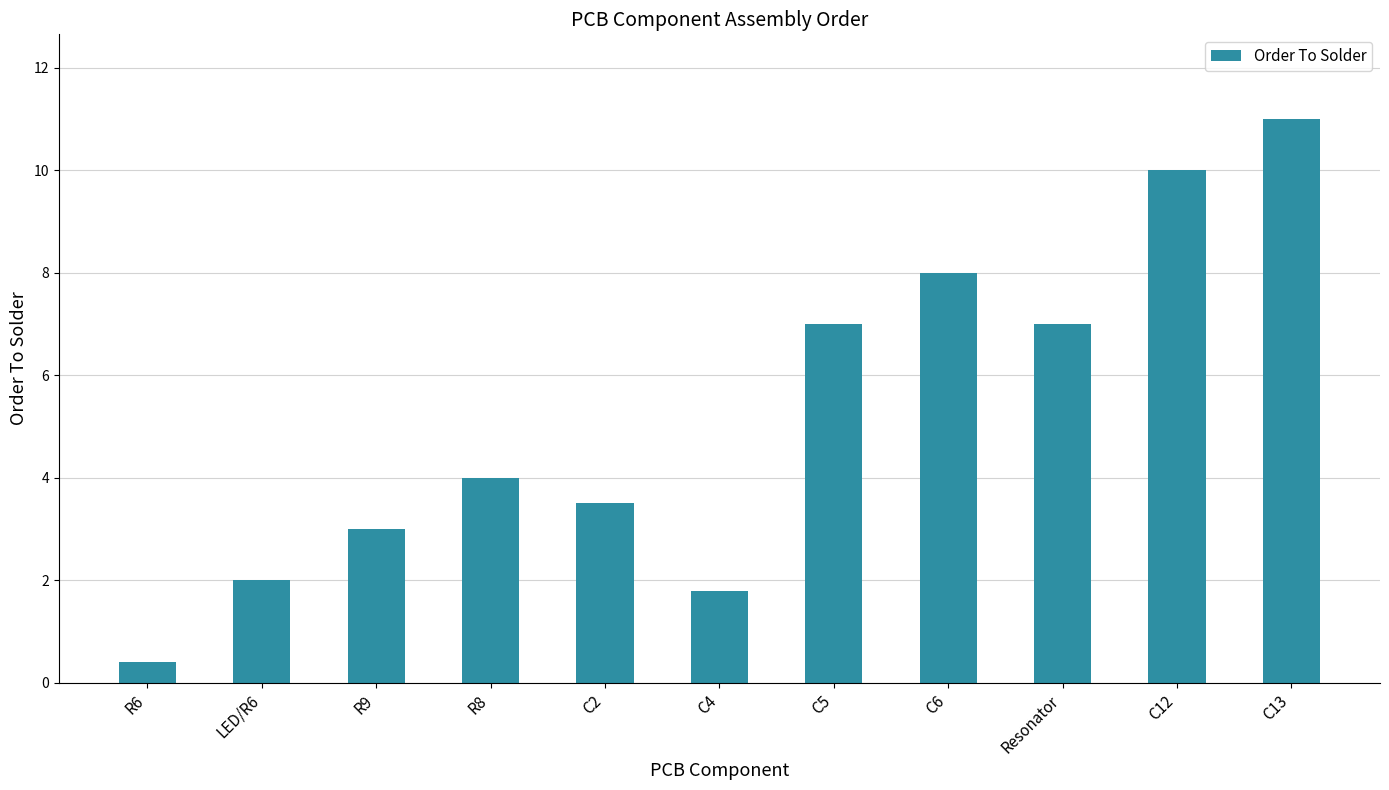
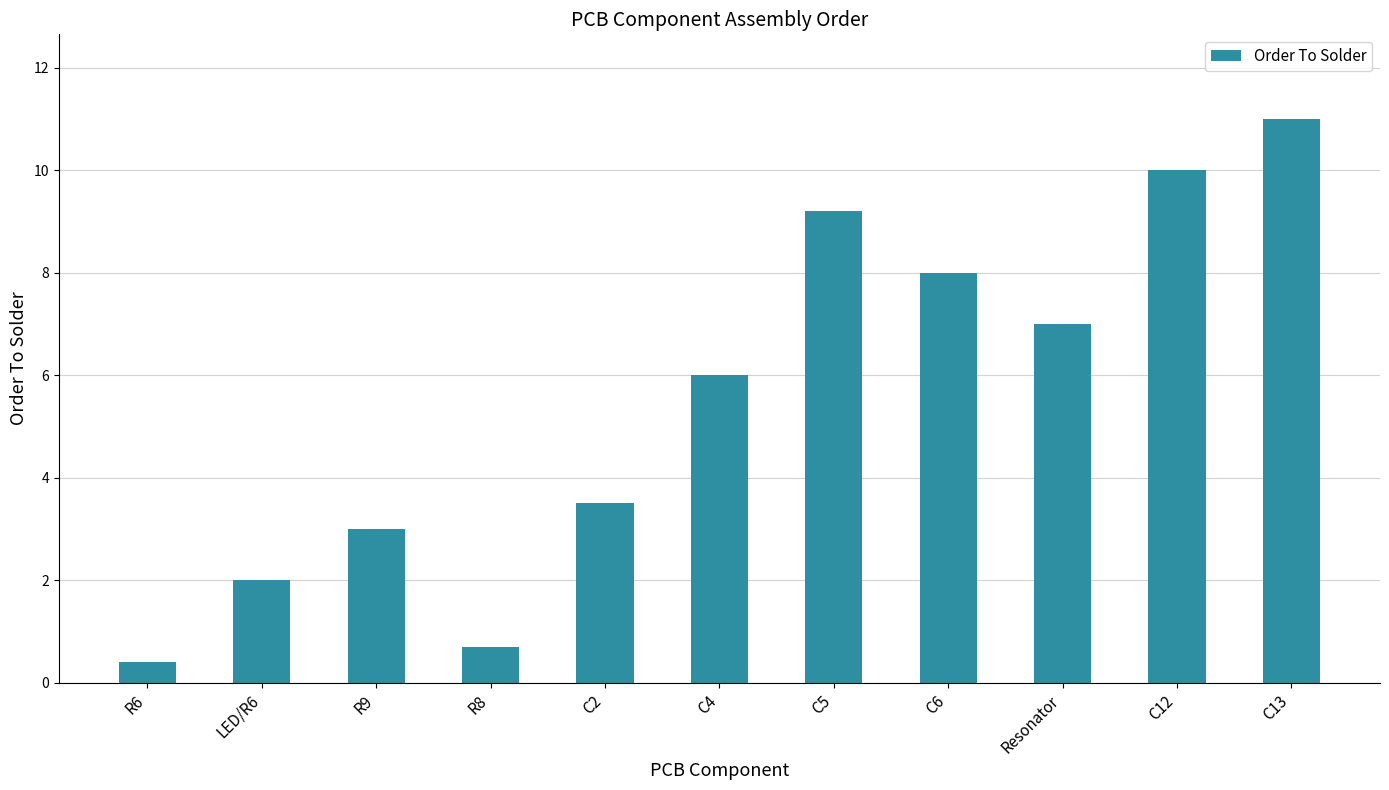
  {
    "R6": 0.4,
    "LED/R6": 2.0,
    "R9": 3.0,
-   "R8": 4.0,
+   "R8": 0.7,
    "C2": 3.5,
-   "C4": 1.8,
-   "C5": 7.0,
+   "C4": 6.0,
+   "C5": 9.2,
    "C6": 8.0,
    "Resonator": 7.0,
    "C12": 10.0,
    "C13": 11.0
  }
